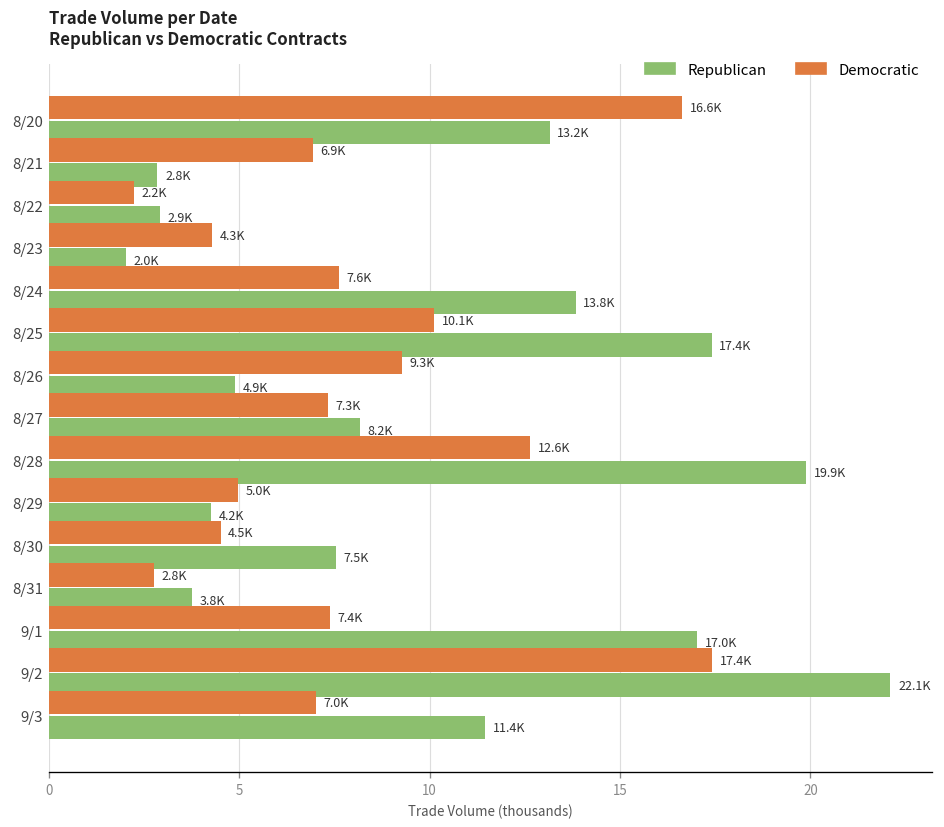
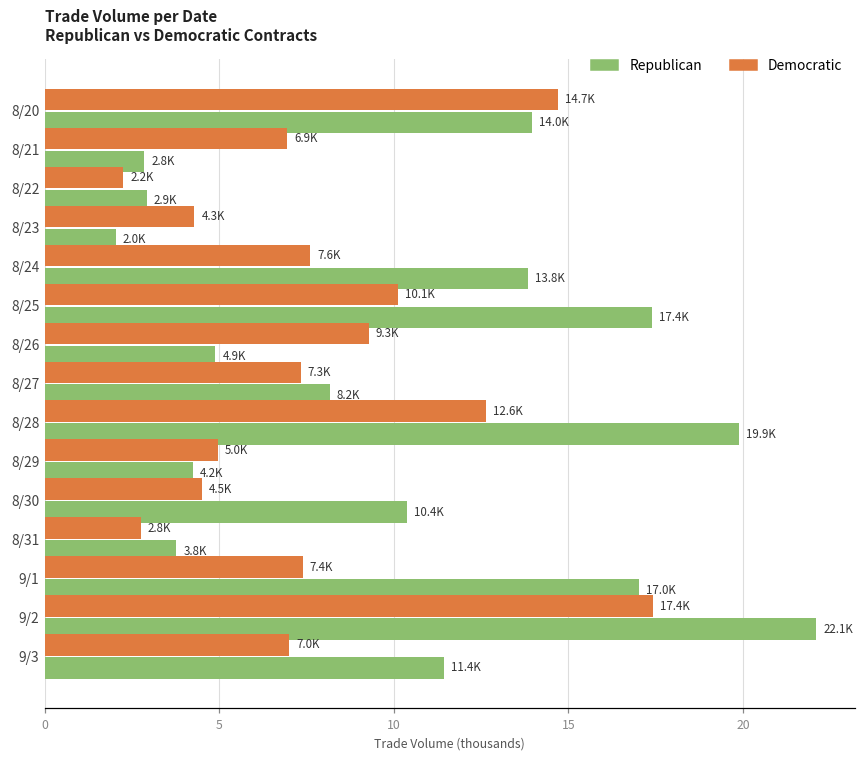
  {
    "Republican": {
-     "8/20": "13.2K",
+     "8/20": "14.0K",
      "8/21": "2.8K",
      "8/22": "2.9K",
      "8/23": "2.0K",
      "8/24": "13.8K",
      "8/25": "17.4K",
      "8/26": "4.9K",
      "8/27": "8.2K",
      "8/28": "19.9K",
      "8/29": "4.2K",
-     "8/30": "7.5K",
+     "8/30": "10.4K",
      "8/31": "3.8K",
      "9/1": "17.0K",
      "9/2": "22.1K",
      "9/3": "11.4K"
    },
    "Democratic": {
-     "8/20": "16.6K",
+     "8/20": "14.7K",
      "8/21": "6.9K",
      "8/22": "2.2K",
      "8/23": "4.3K",
      "8/24": "7.6K",
      "8/25": "10.1K",
      "8/26": "9.3K",
      "8/27": "7.3K",
      "8/28": "12.6K",
      "8/29": "5.0K",
      "8/30": "4.5K",
      "8/31": "2.8K",
      "9/1": "7.4K",
      "9/2": "17.4K",
      "9/3": "7.0K"
    }
  }
